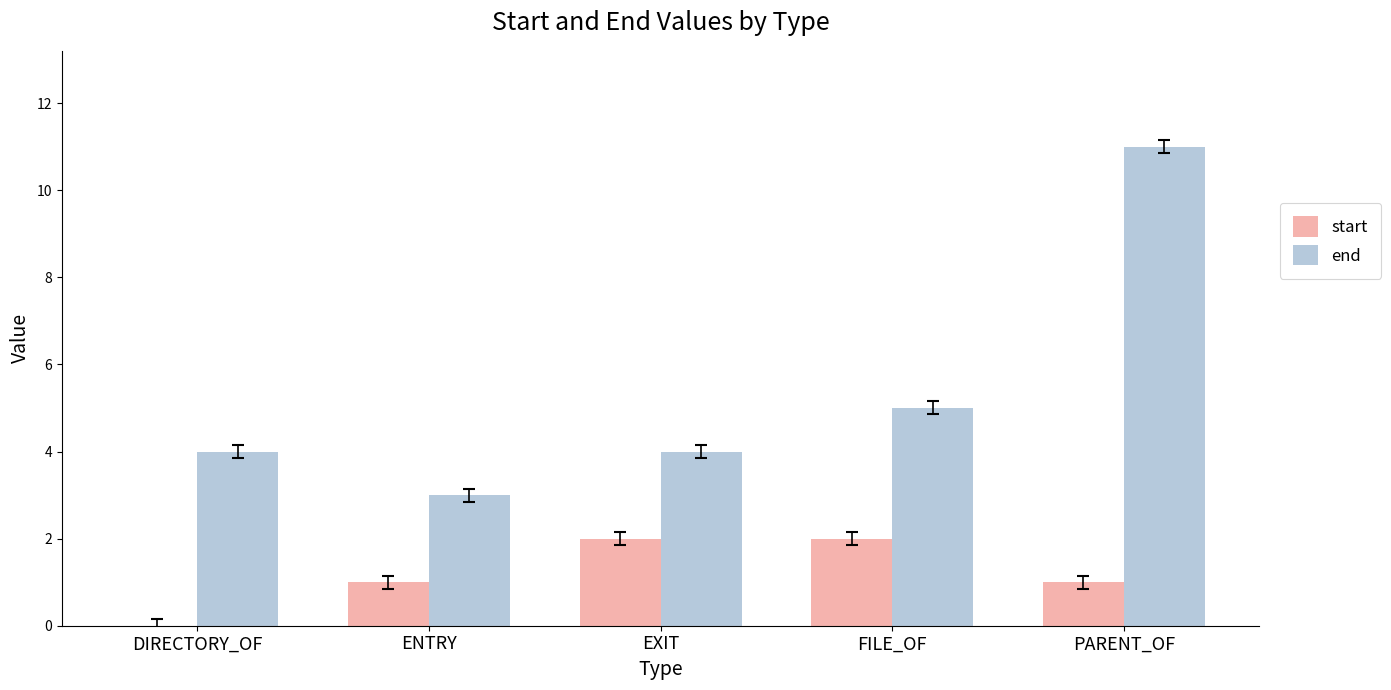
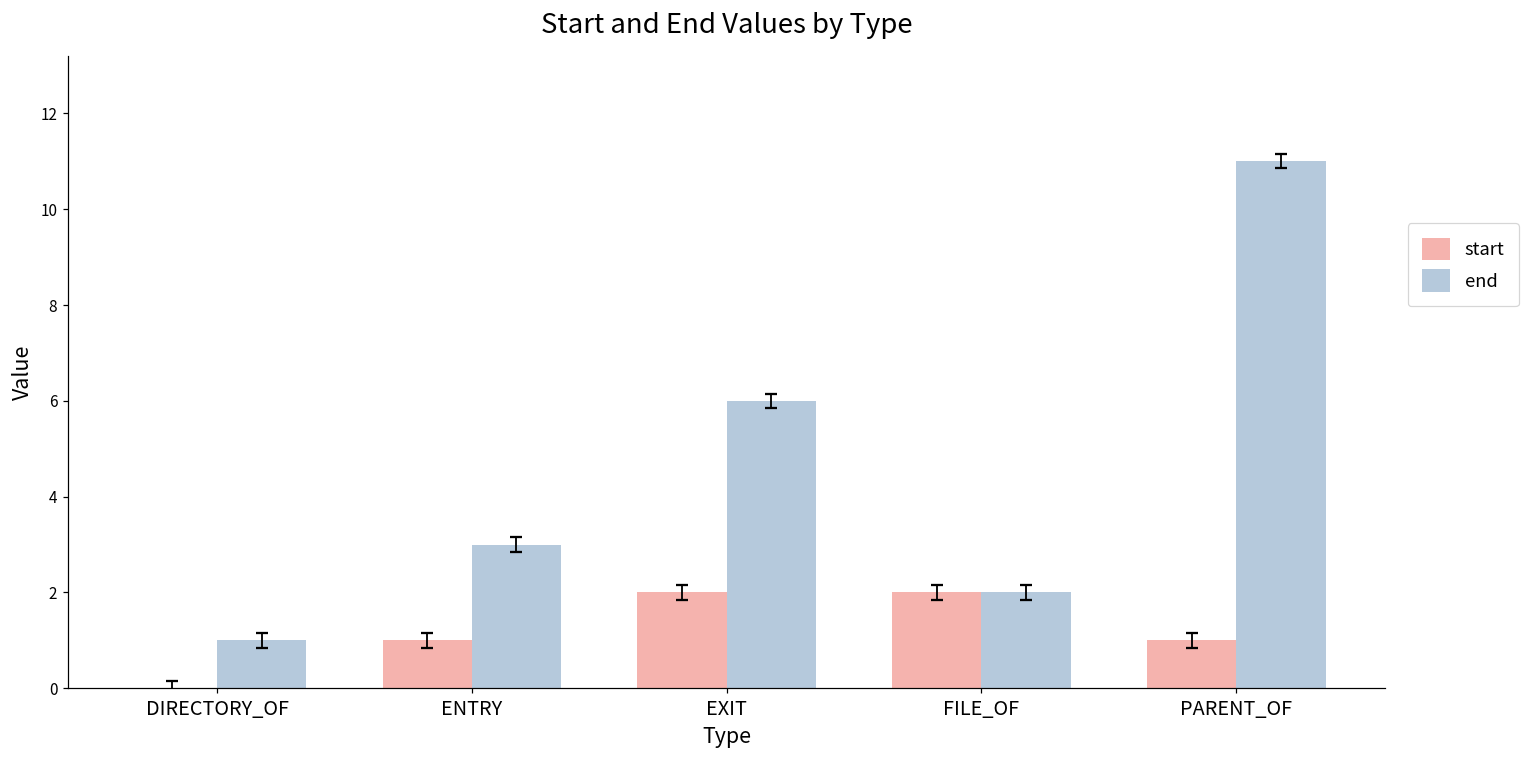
  {
    "start": {
      "DIRECTORY_OF": 0,
      "ENTRY": 1,
      "EXIT": 2,
      "FILE_OF": 2,
      "PARENT_OF": 1
    },
    "end": {
-     "DIRECTORY_OF": 4,
+     "DIRECTORY_OF": 1,
      "ENTRY": 3,
-     "EXIT": 4,
-     "FILE_OF": 5,
+     "EXIT": 6,
+     "FILE_OF": 2,
      "PARENT_OF": 11
    }
  }
